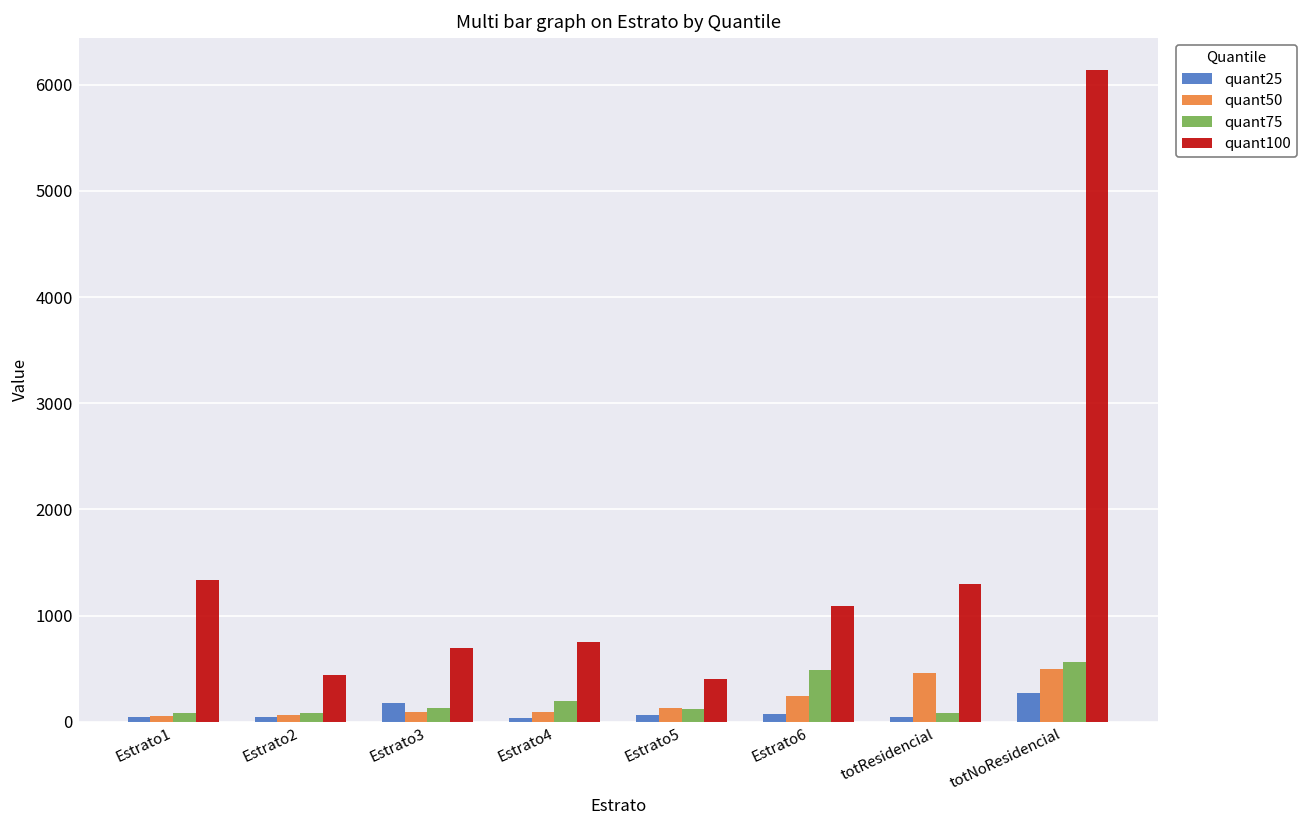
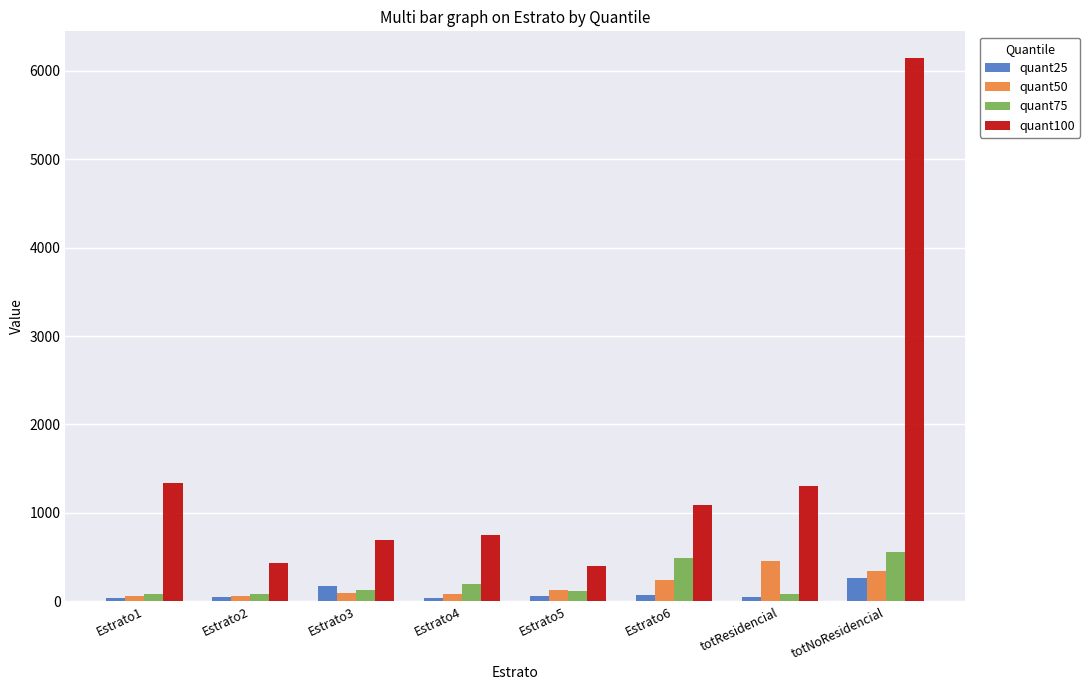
  {
    "quant25": {
      "Estrato1": 0,
      "Estrato2": 0,
      "Estrato3": 200,
      "Estrato4": 0,
      "Estrato5": 100,
      "Estrato6": 100,
      "totResidencial": 0,
      "totNoResidencial": 300
    },
    "quant50": {
      "Estrato1": 100,
      "Estrato2": 100,
      "Estrato3": 100,
      "Estrato4": 100,
      "Estrato5": 100,
      "Estrato6": 200,
      "totResidencial": 500,
-     "totNoResidencial": 500
+     "totNoResidencial": 300
    },
    "quant75": {
      "Estrato1": 100,
      "Estrato2": 100,
      "Estrato3": 100,
      "Estrato4": 200,
      "Estrato5": 100,
      "Estrato6": 500,
      "totResidencial": 100,
      "totNoResidencial": 600
    },
    "quant100": {
      "Estrato1": 1300,
      "Estrato2": 400,
      "Estrato3": 700,
      "Estrato4": 700,
      "Estrato5": 400,
      "Estrato6": 1100,
      "totResidencial": 1300,
      "totNoResidencial": 6100
    }
  }
